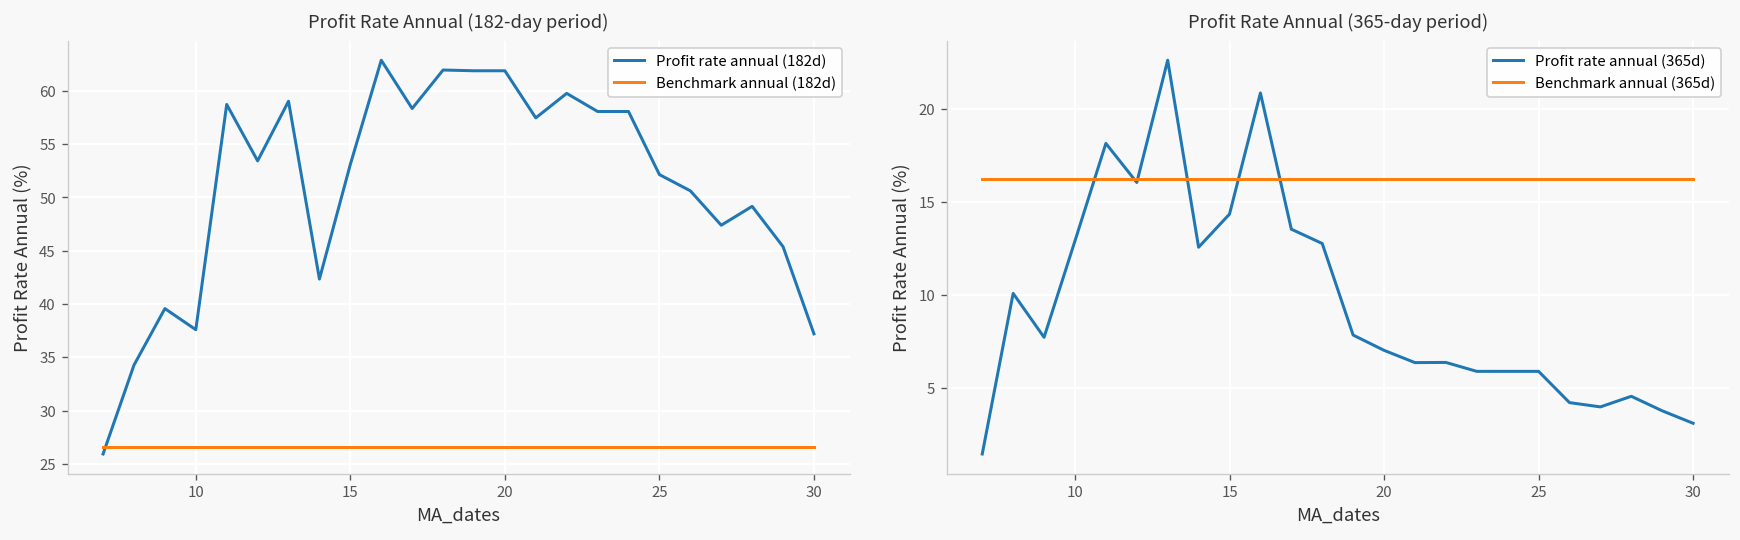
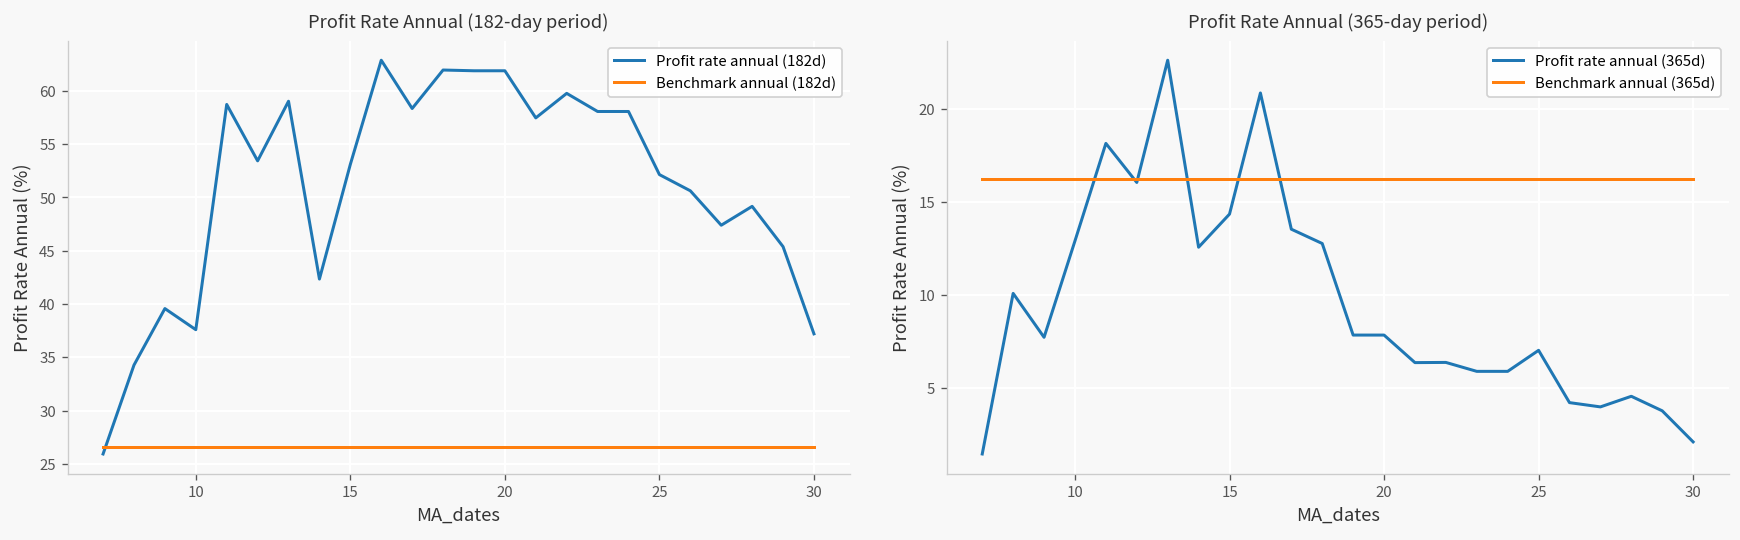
  {
    "Profit Rate Annual (182-day period)": {
      "Profit rate annual (182d)": {
        "10": 38,
        "15": 53,
        "20": 62,
        "25": 52,
        "30": 37
      },
      "Benchmark annual (182d)": {
        "10": 27,
        "15": 27,
        "20": 27,
        "25": 27,
        "30": 27
      }
    },
    "Profit Rate Annual (365-day period)": {
      "Profit rate annual (365d)": {
        "10": 12.9,
        "15": 14.3,
-       "20": 7.0,
-       "25": 5.9,
-       "30": 3.1
+       "20": 7.8,
+       "25": 7.0,
+       "30": 2.1
      },
      "Benchmark annual (365d)": {
        "10": 16.2,
        "15": 16.2,
        "20": 16.2,
        "25": 16.2,
        "30": 16.2
      }
    }
  }
